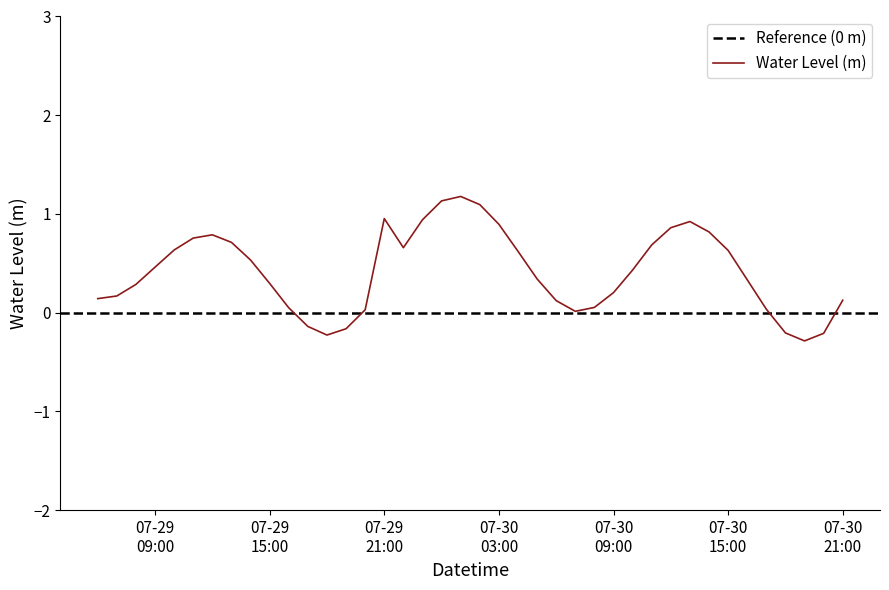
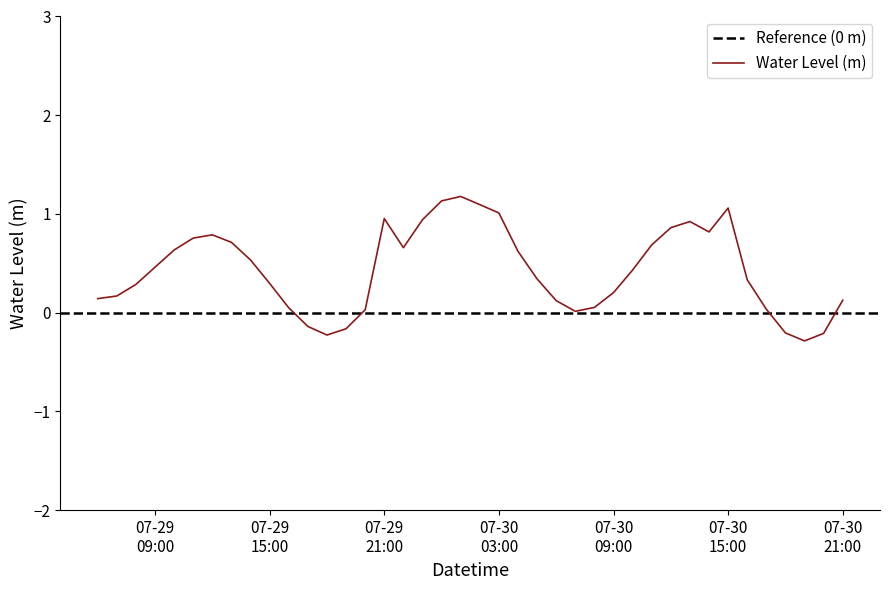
  {
    "07-29 09:00": 0.5,
    "07-29 15:00": 0.3,
    "07-29 21:00": 1.0,
-   "07-30 03:00": 0.9,
+   "07-30 03:00": 1.0,
    "07-30 09:00": 0.2,
-   "07-30 15:00": 0.6,
+   "07-30 15:00": 1.1,
    "07-30 21:00": 0.1
  }
